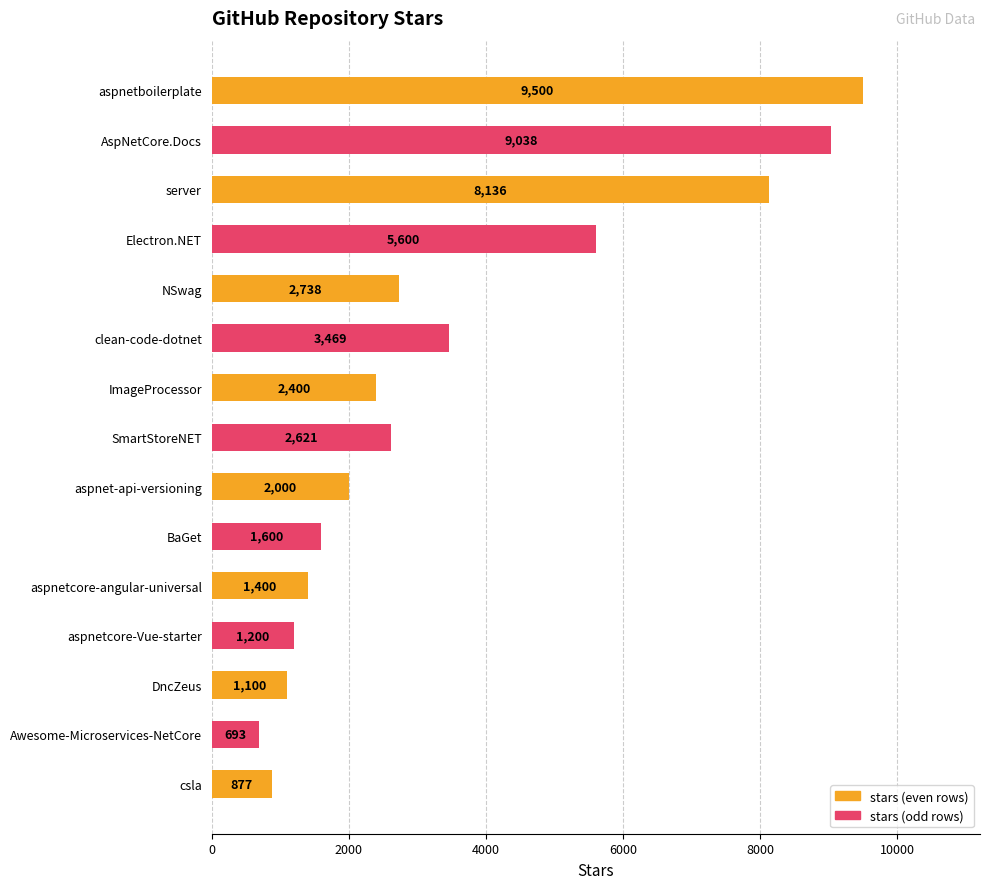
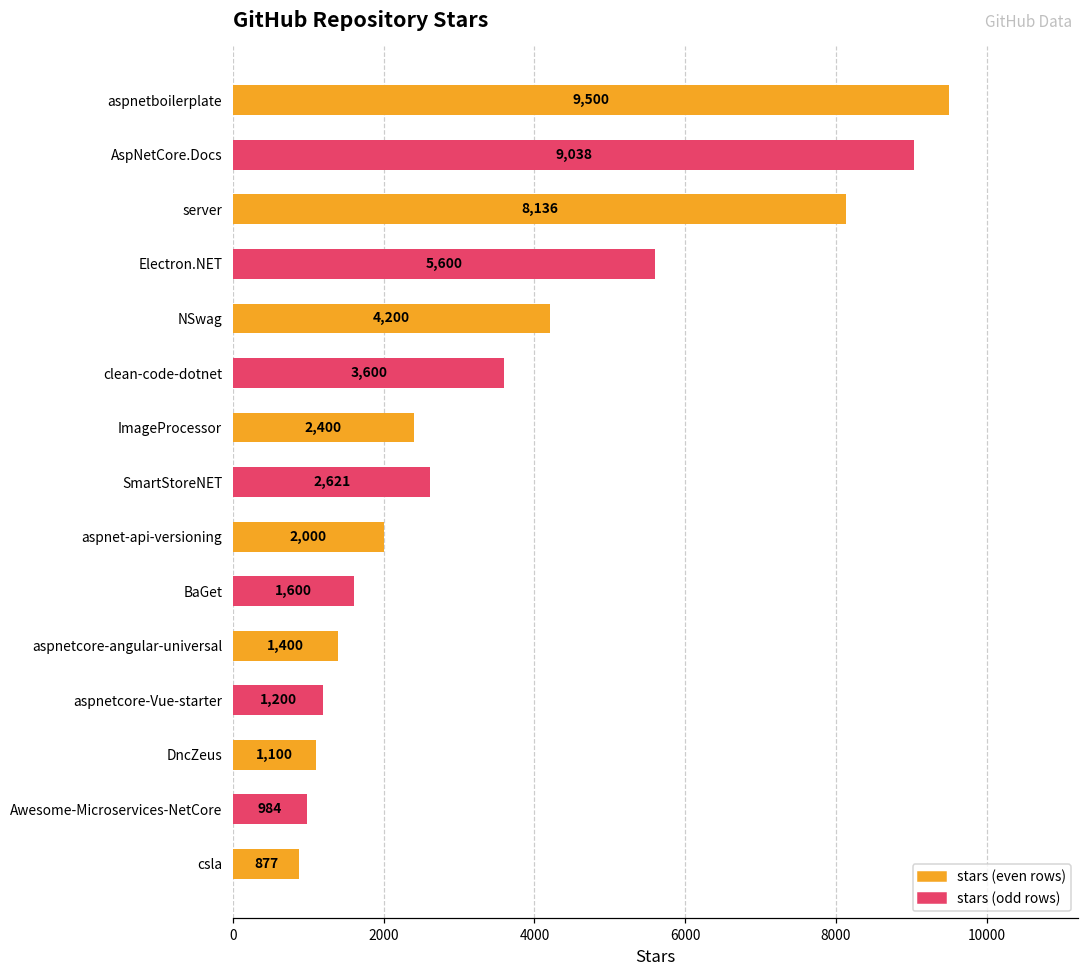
  {
    "aspnetboilerplate": "9,500",
    "AspNetCore.Docs": "9,038",
    "server": "8,136",
    "Electron.NET": "5,600",
-   "NSwag": "2,738",
-   "clean-code-dotnet": "3,469",
+   "NSwag": "4,200",
+   "clean-code-dotnet": "3,600",
    "ImageProcessor": "2,400",
    "SmartStoreNET": "2,621",
    "aspnet-api-versioning": "2,000",
    "BaGet": "1,600",
    "aspnetcore-angular-universal": "1,400",
    "aspnetcore-Vue-starter": "1,200",
    "DncZeus": "1,100",
-   "Awesome-Microservices-NetCore": "693",
+   "Awesome-Microservices-NetCore": "984",
    "csla": "877"
  }
